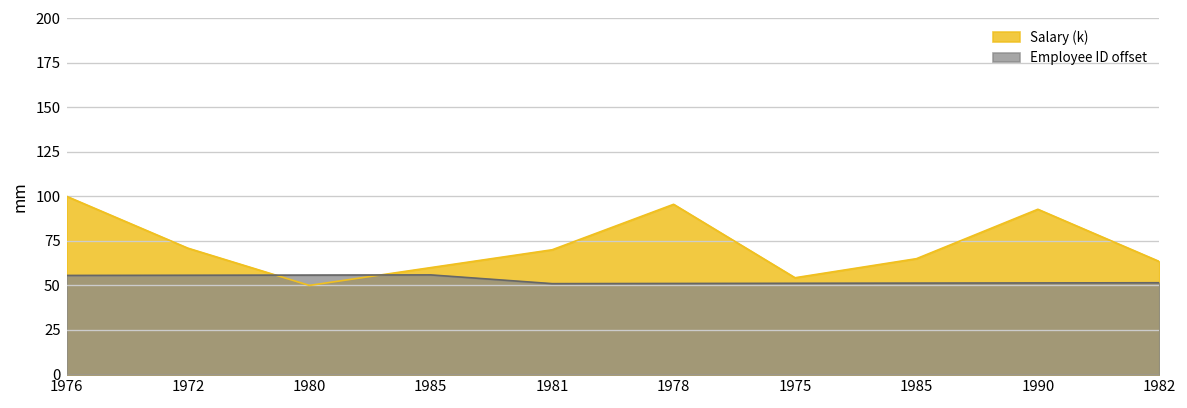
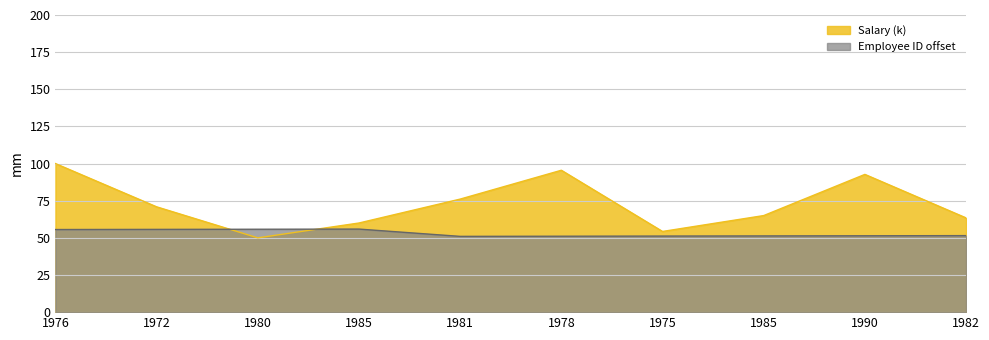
  {
    "Salary (k)": {
      "1976": 100,
      "1972": 71,
      "1980": 50,
-     "1981": 70,
+     "1981": 76,
      "1978": 95,
      "1975": 54,
      "1990": 93,
      "1982": 63
    },
    "Employee ID offset": {
      "1976": 56,
      "1972": 56,
      "1980": 56,
      "1981": 51,
      "1978": 51,
      "1975": 51,
      "1990": 51,
      "1982": 52
    }
  }
